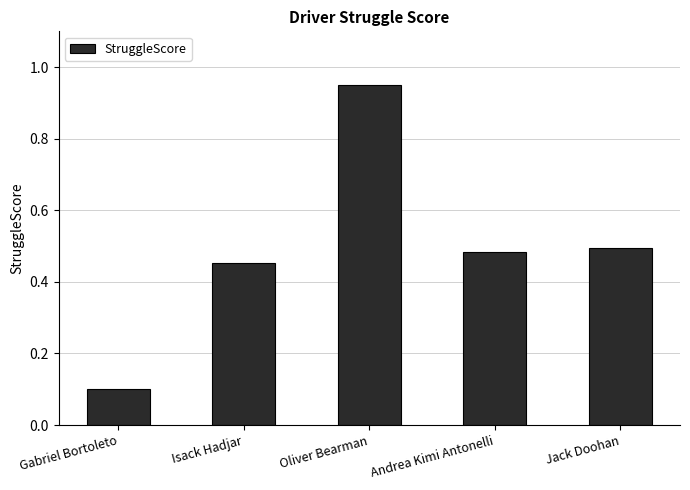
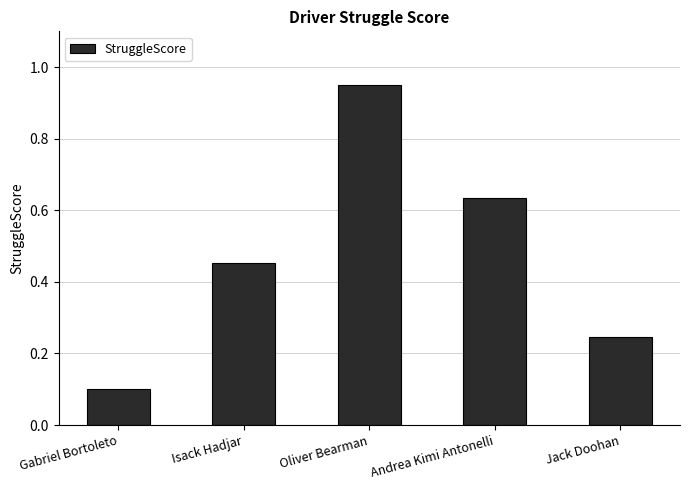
  {
    "Gabriel Bortoleto": 0.10,
    "Isack Hadjar": 0.45,
    "Oliver Bearman": 0.95,
-   "Andrea Kimi Antonelli": 0.48,
-   "Jack Doohan": 0.49
+   "Andrea Kimi Antonelli": 0.64,
+   "Jack Doohan": 0.24
  }
